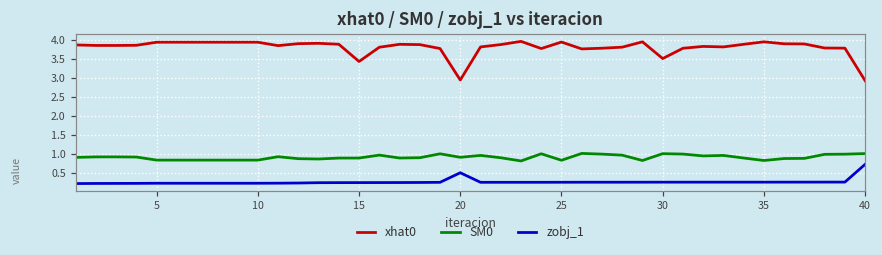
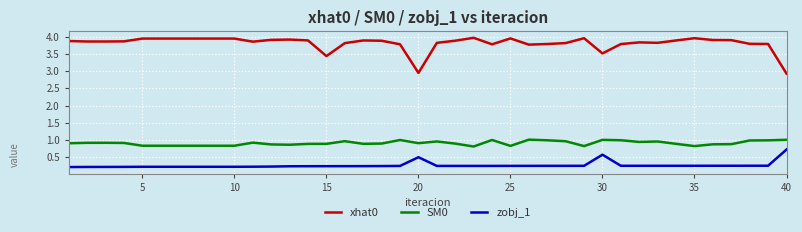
  {
    "xhat0": {
      "5": 3.9,
      "10": 3.9,
      "15": 3.4,
      "20": 2.9,
      "25": 3.9,
      "30": 3.5,
      "35": 4.0,
      "40": 2.9
    },
    "SM0": {
      "5": 0.8,
      "10": 0.8,
      "15": 0.9,
      "20": 0.9,
      "25": 0.8,
      "30": 1.0,
      "35": 0.8,
      "40": 1.0
    },
    "zobj_1": {
      "5": 0.2,
      "10": 0.2,
      "15": 0.2,
      "20": 0.5,
      "25": 0.3,
-     "30": 0.3,
+     "30": 0.6,
      "35": 0.3,
      "40": 0.7
    }
  }
